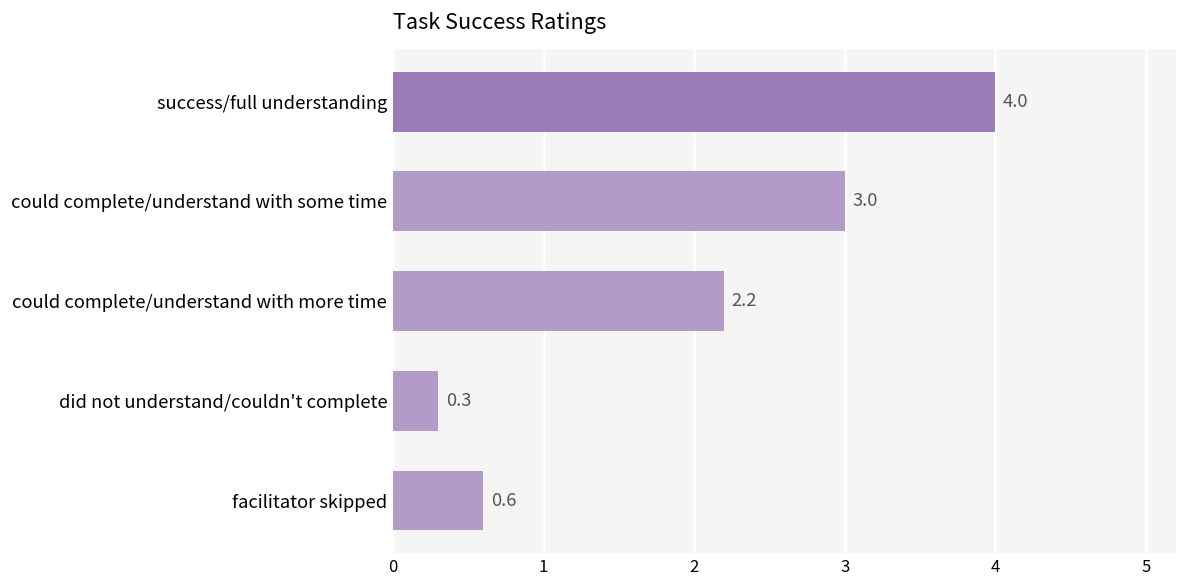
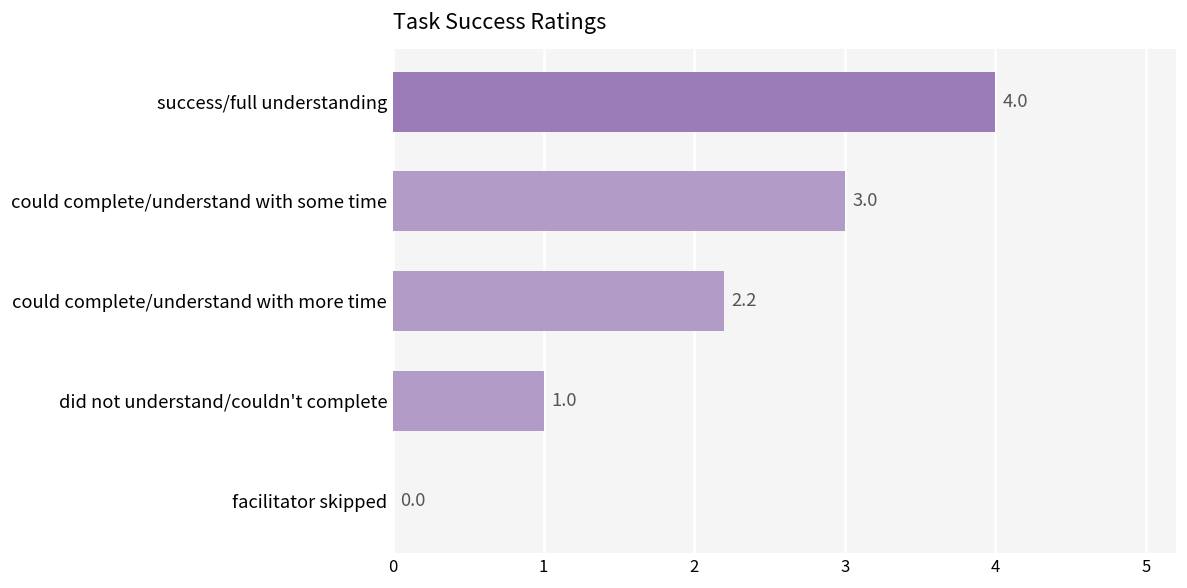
  {
    "success/full understanding": 4.0,
    "could complete/understand with some time": 3.0,
    "could complete/understand with more time": 2.2,
-   "did not understand/couldn't complete": 0.3,
-   "facilitator skipped": 0.6
+   "did not understand/couldn't complete": 1.0,
+   "facilitator skipped": 0.0
  }
